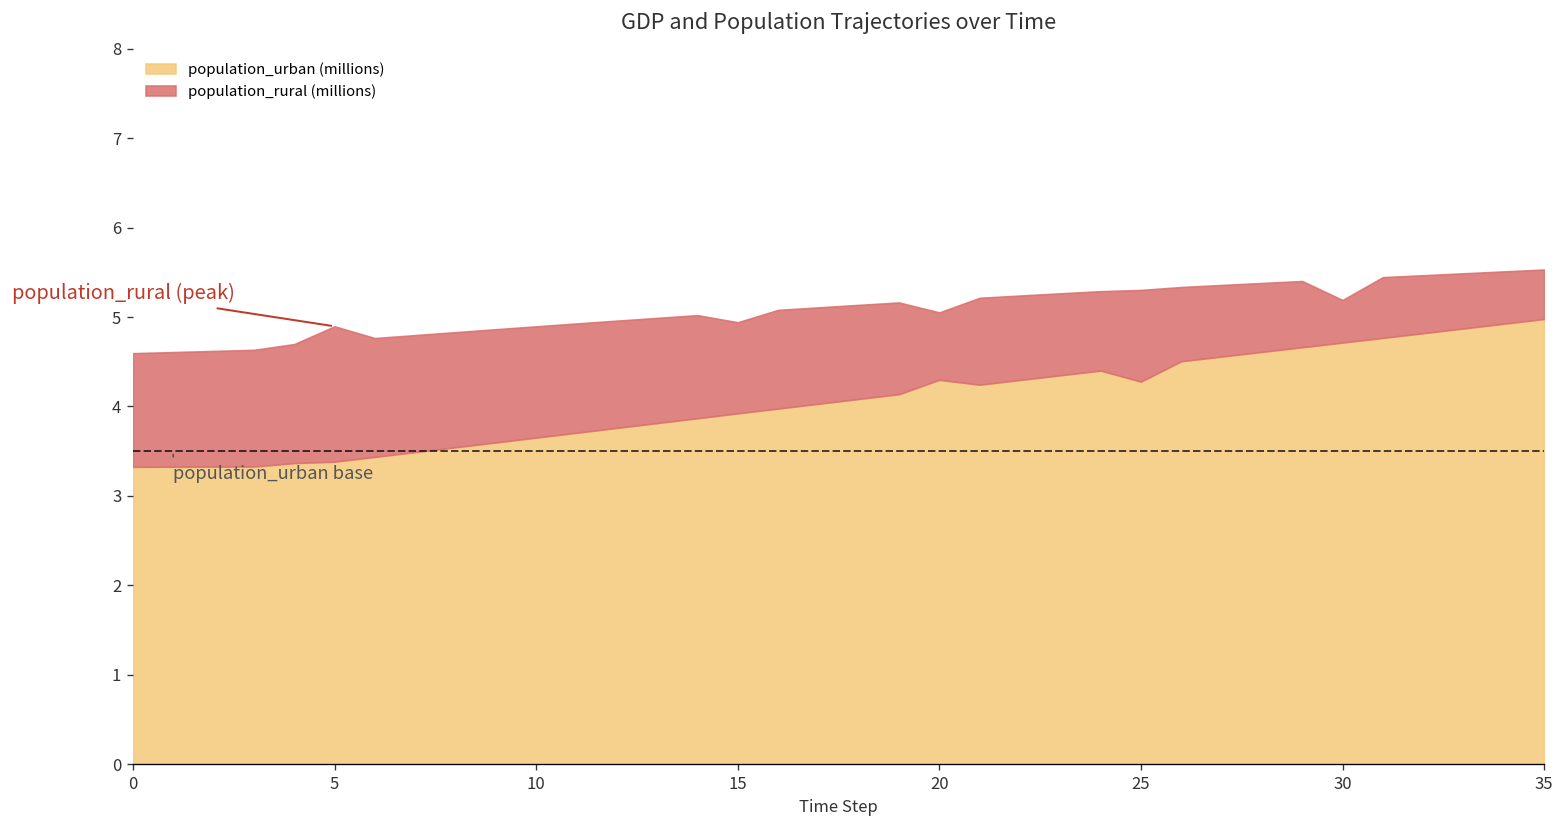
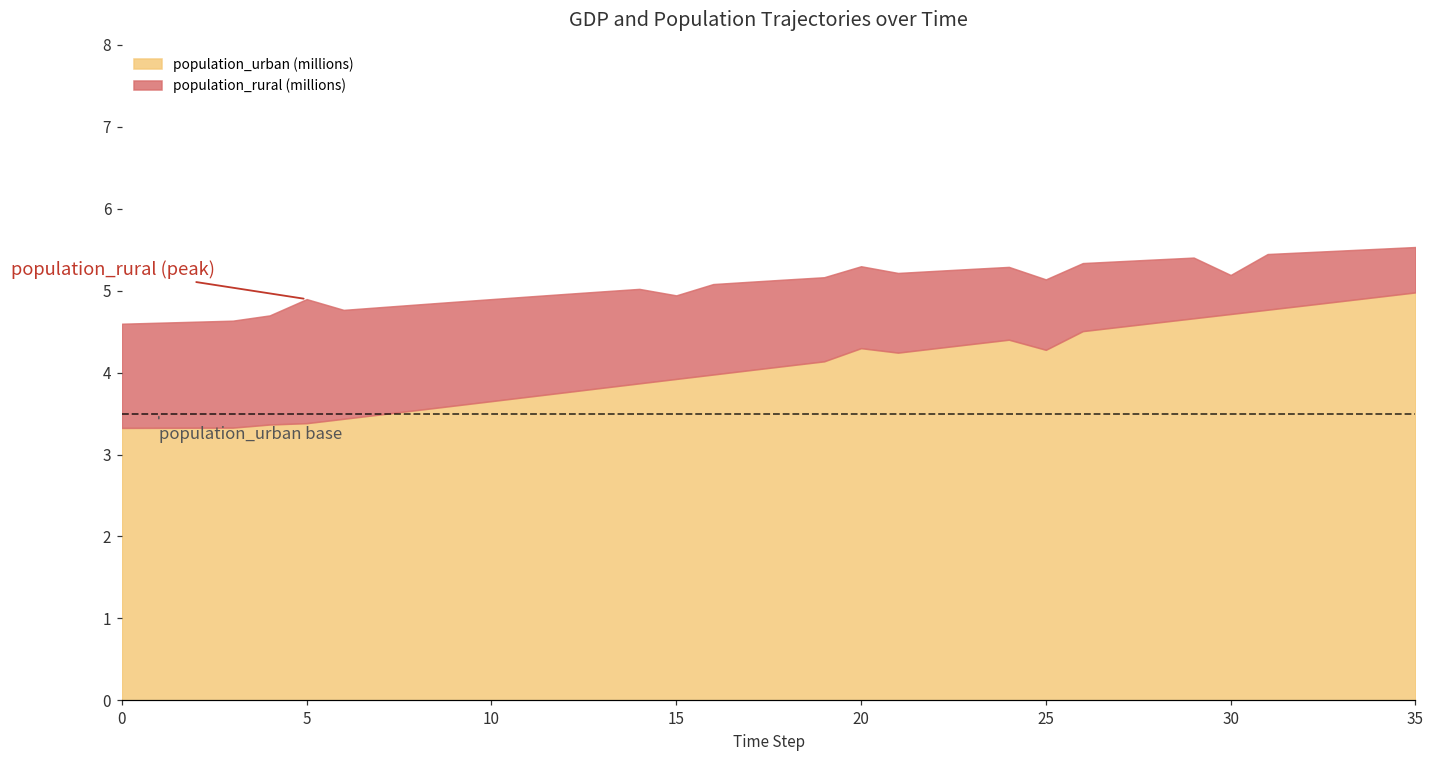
  {
    "population_urban (millions)": {
      "0": 3.3,
      "5": 3.4,
      "10": 3.7,
      "15": 3.9,
      "20": 4.3,
      "25": 4.3,
      "30": 4.7,
      "35": 5.0
    },
    "population_rural (millions)": {
      "0": 1.3,
      "5": 1.5,
      "10": 1.2,
      "15": 1.0,
-     "20": 0.8,
-     "25": 1.0,
+     "20": 1.0,
+     "25": 0.9,
      "30": 0.5,
      "35": 0.6
    }
  }
